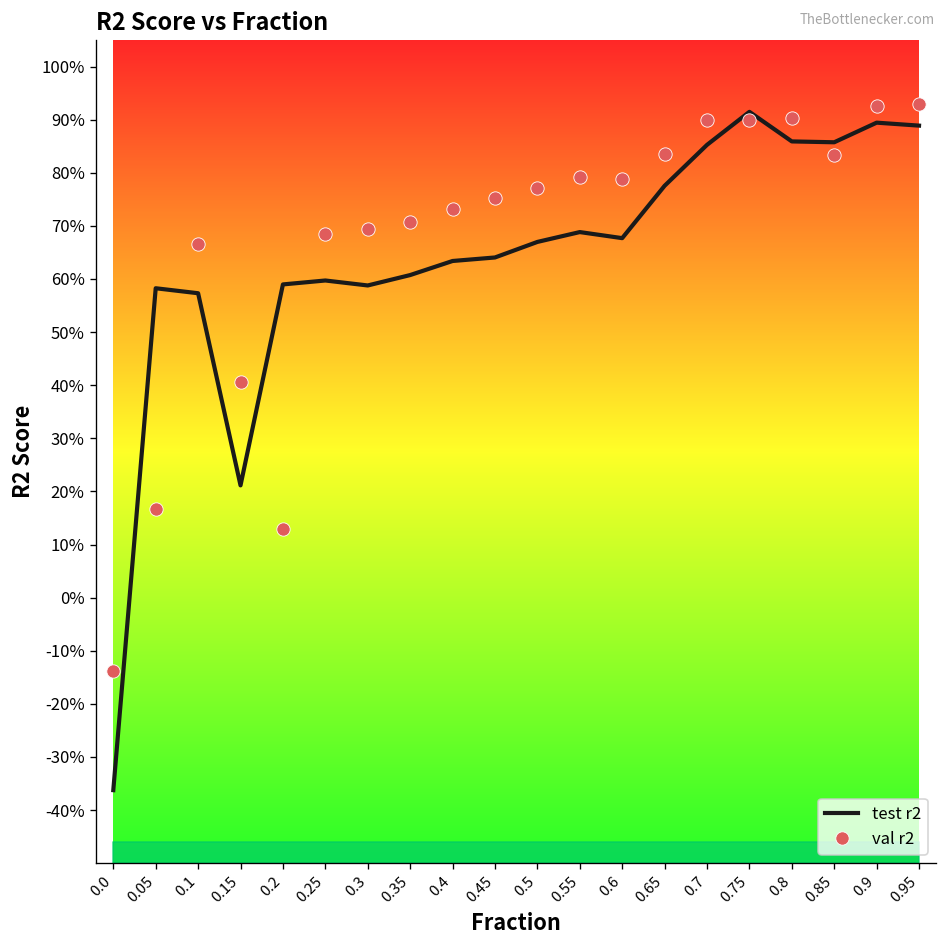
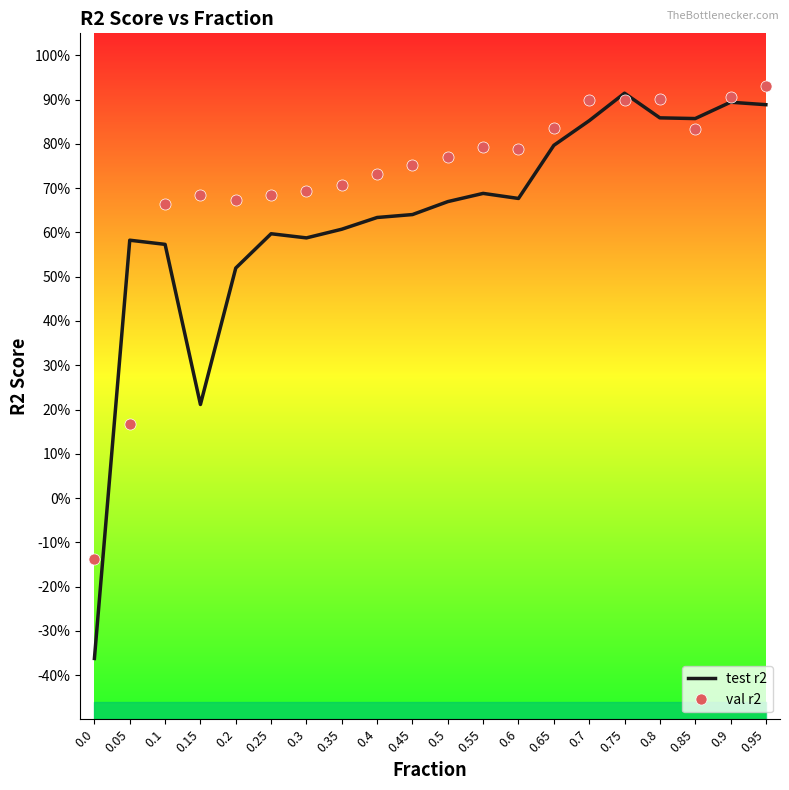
  {
    "test r2": {
      "0.0": "-36%",
      "0.05": "58%",
      "0.1": "57%",
      "0.15": "21%",
-     "0.2": "59%",
+     "0.2": "52%",
      "0.25": "60%",
      "0.3": "59%",
      "0.35": "61%",
      "0.4": "63%",
      "0.45": "64%",
      "0.5": "67%",
      "0.55": "69%",
      "0.6": "68%",
-     "0.65": "78%",
+     "0.65": "80%",
      "0.7": "85%",
      "0.75": "91%",
      "0.8": "86%",
      "0.85": "86%",
      "0.9": "89%",
      "0.95": "89%"
    },
    "val r2": {
      "0.0": "-14%",
      "0.05": "17%",
      "0.1": "67%",
-     "0.15": "41%",
-     "0.2": "13%",
+     "0.15": "68%",
+     "0.2": "67%",
      "0.25": "68%",
      "0.3": "69%",
      "0.35": "71%",
      "0.4": "73%",
      "0.45": "75%",
      "0.5": "77%",
      "0.55": "79%",
      "0.6": "79%",
      "0.65": "84%",
      "0.7": "90%",
      "0.75": "90%",
      "0.8": "90%",
      "0.85": "83%",
-     "0.9": "93%",
+     "0.9": "91%",
      "0.95": "93%"
    }
  }
